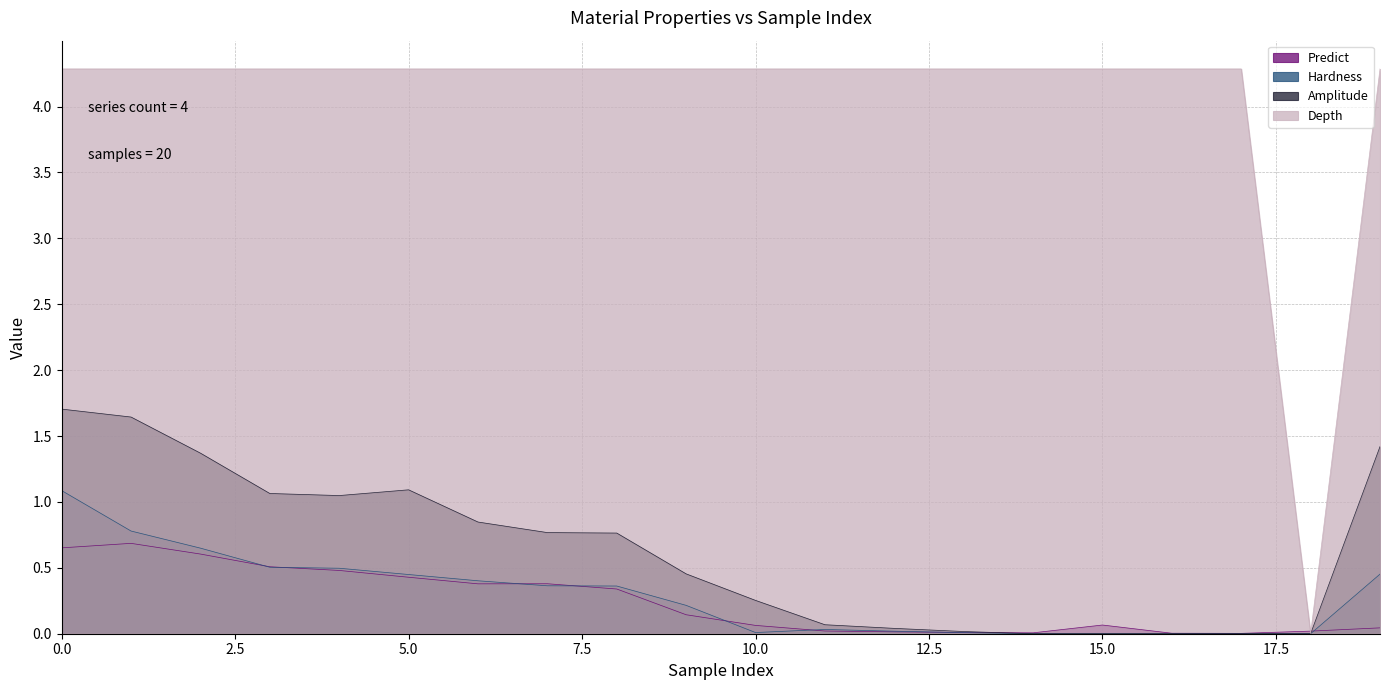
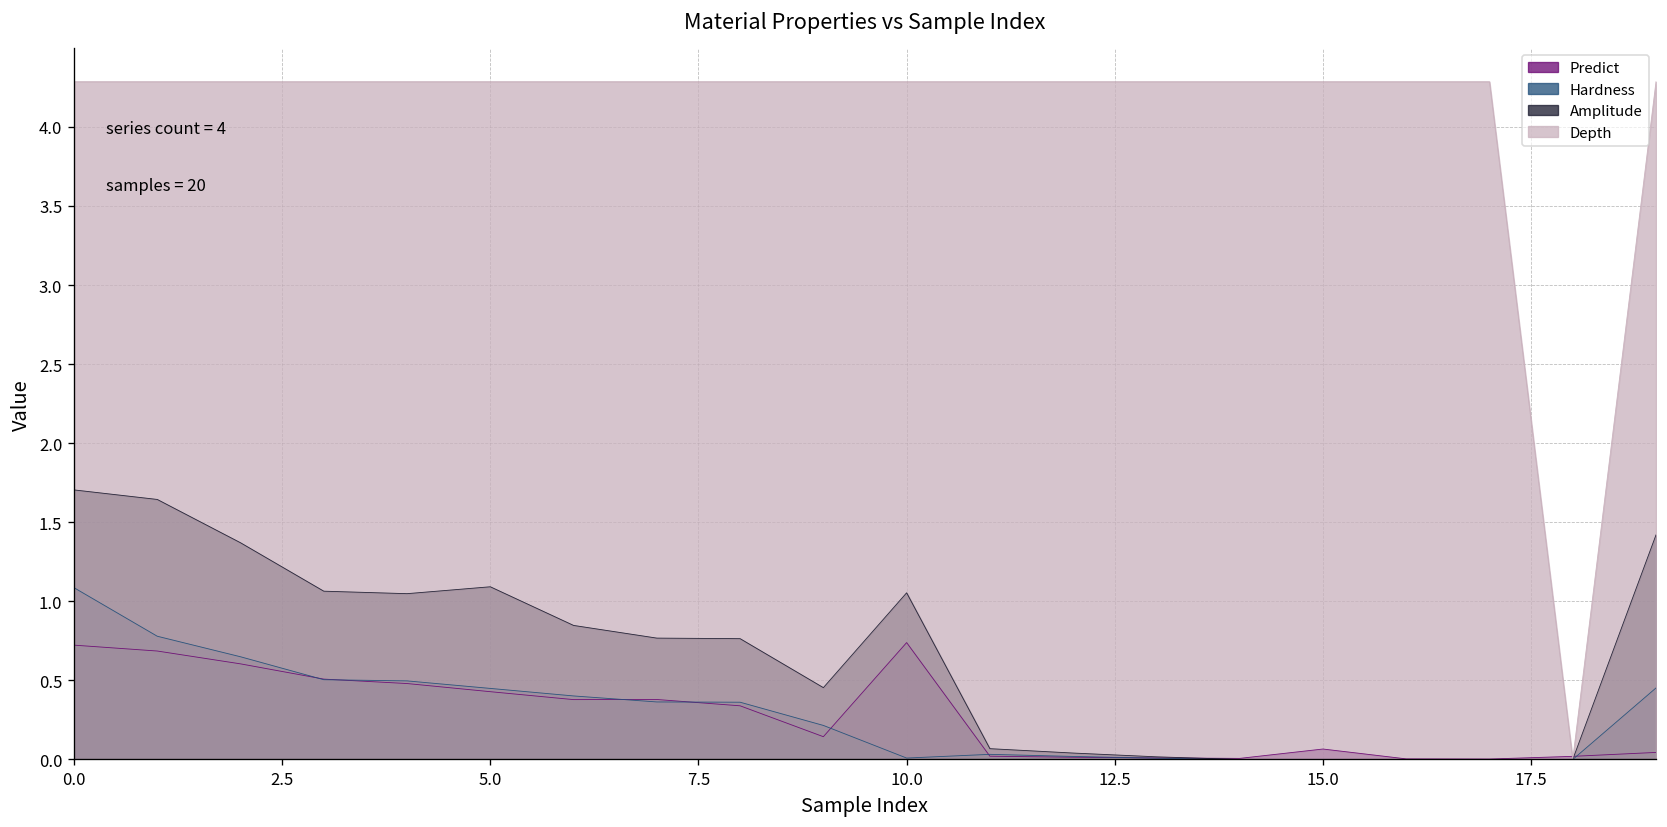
  {
    "Predict": {
-     "0.0": 0.65,
+     "0.0": 0.72,
      "5.0": 0.43,
-     "10.0": 0.06,
+     "10.0": 0.74,
      "15.0": 0.07
    },
    "Hardness": {
      "0.0": 1.09,
      "5.0": 0.45,
      "10.0": 0.01
    },
    "Amplitude": {
      "0.0": 1.70,
      "5.0": 1.09,
-     "10.0": 0.25
+     "10.0": 1.05
    },
    "Depth": {
      "0.0": 4.29,
      "5.0": 4.29,
      "10.0": 4.29,
      "15.0": 4.29
    }
  }
